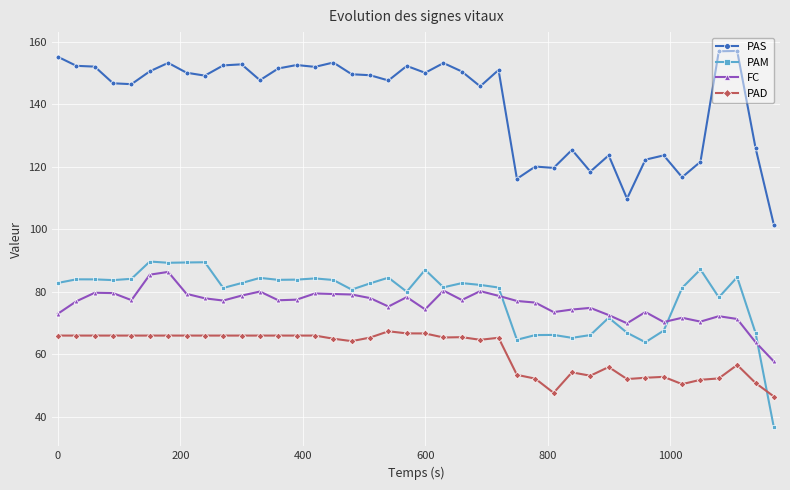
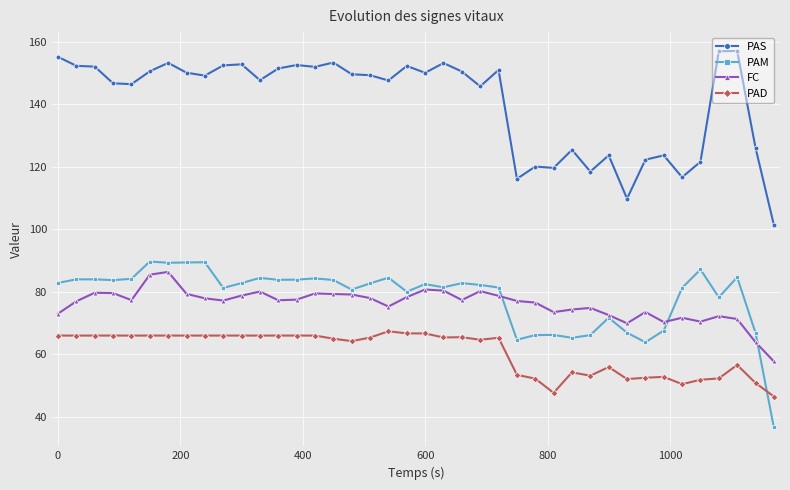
  {
    "PAS": {
      "0": 155,
      "600": 150
    },
    "PAM": {
      "0": 83,
-     "600": 87
+     "600": 82
    },
    "FC": {
      "0": 73,
-     "600": 74
+     "600": 81
    },
    "PAD": {
      "0": 66,
      "600": 67
    }
  }
